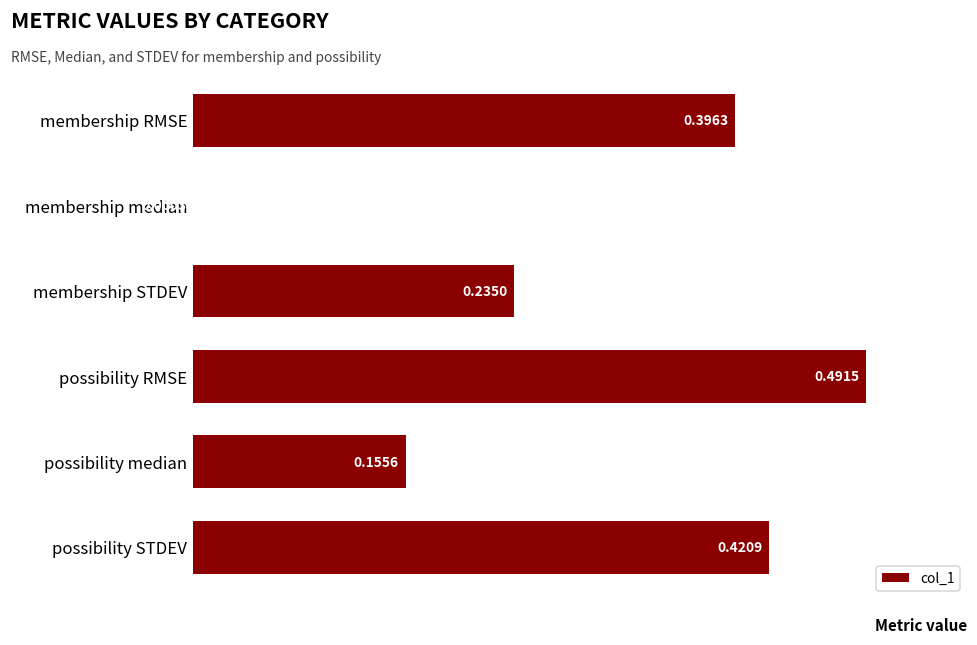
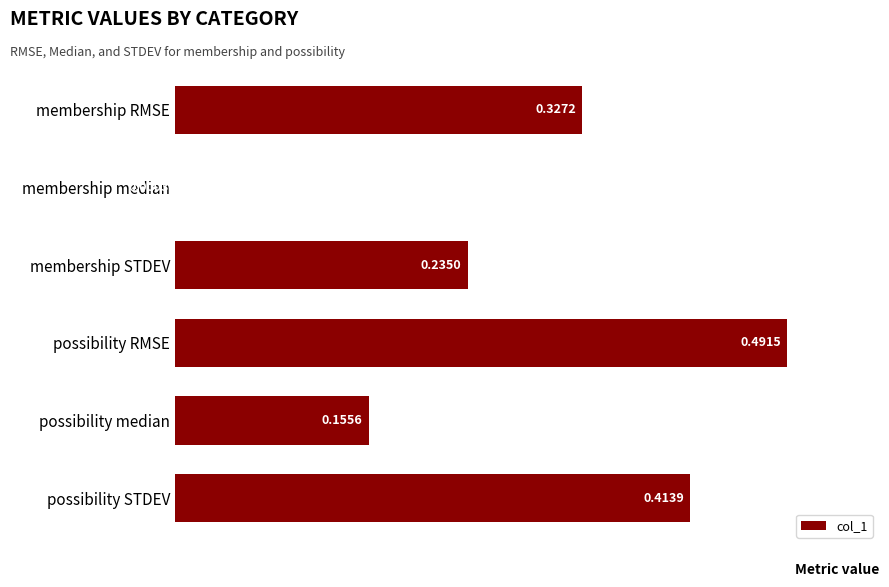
  {
-   "membership RMSE": 0.3963,
+   "membership RMSE": 0.3272,
    "membership STDEV": 0.2350,
    "possibility RMSE": 0.4915,
    "possibility median": 0.1556,
-   "possibility STDEV": 0.4209
+   "possibility STDEV": 0.4139
  }
